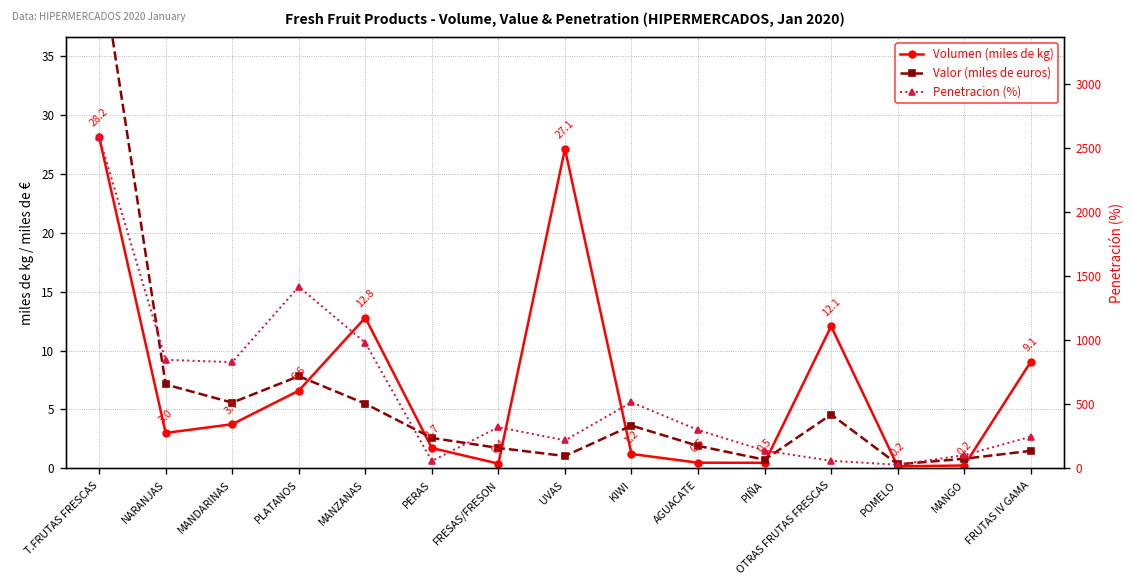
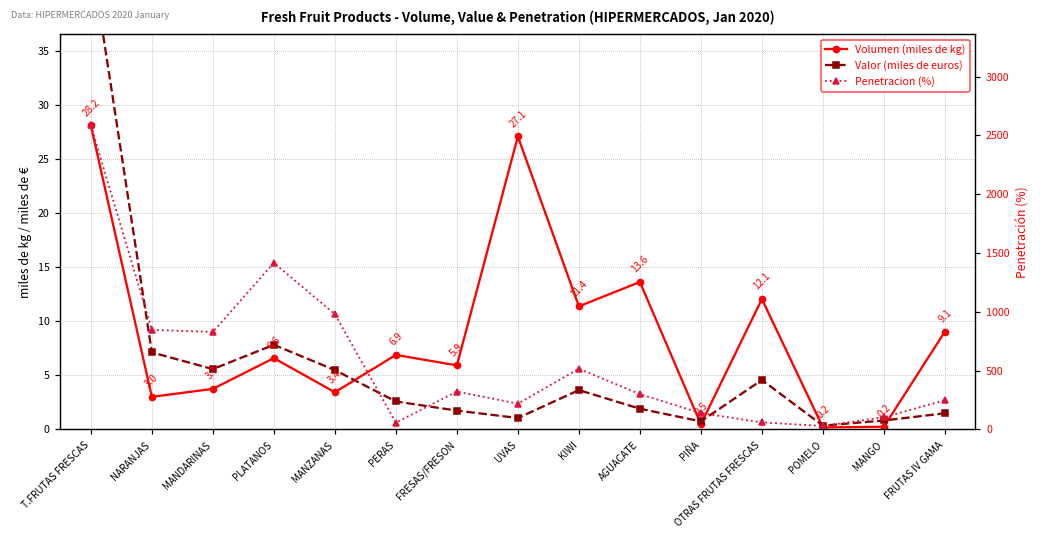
  {
    "Volumen (miles de kg)": {
      "T.FRUTAS FRESCAS": 28.2,
      "NARANJAS": 3.0,
-     "MANZANAS": 12.8,
-     "PERAS": 1.7,
-     "FRESAS/FRESON": 0.4,
+     "MANZANAS": 3.4,
+     "PERAS": 6.9,
+     "FRESAS/FRESON": 5.9,
      "UVAS": 27.1,
-     "KIWI": 1.2,
-     "AGUACATE": 0.5,
+     "KIWI": 11.4,
+     "AGUACATE": 13.6,
      "OTRAS FRUTAS FRESCAS": 12.1,
      "FRUTAS IV GAMA": 9.1
    }
  }
